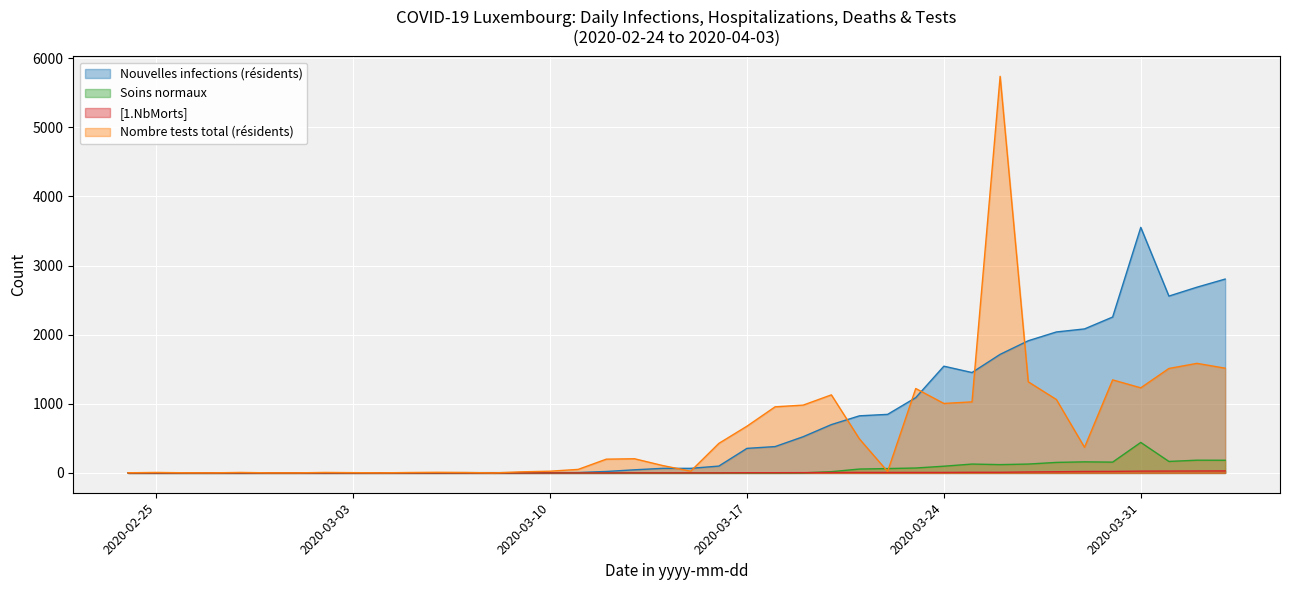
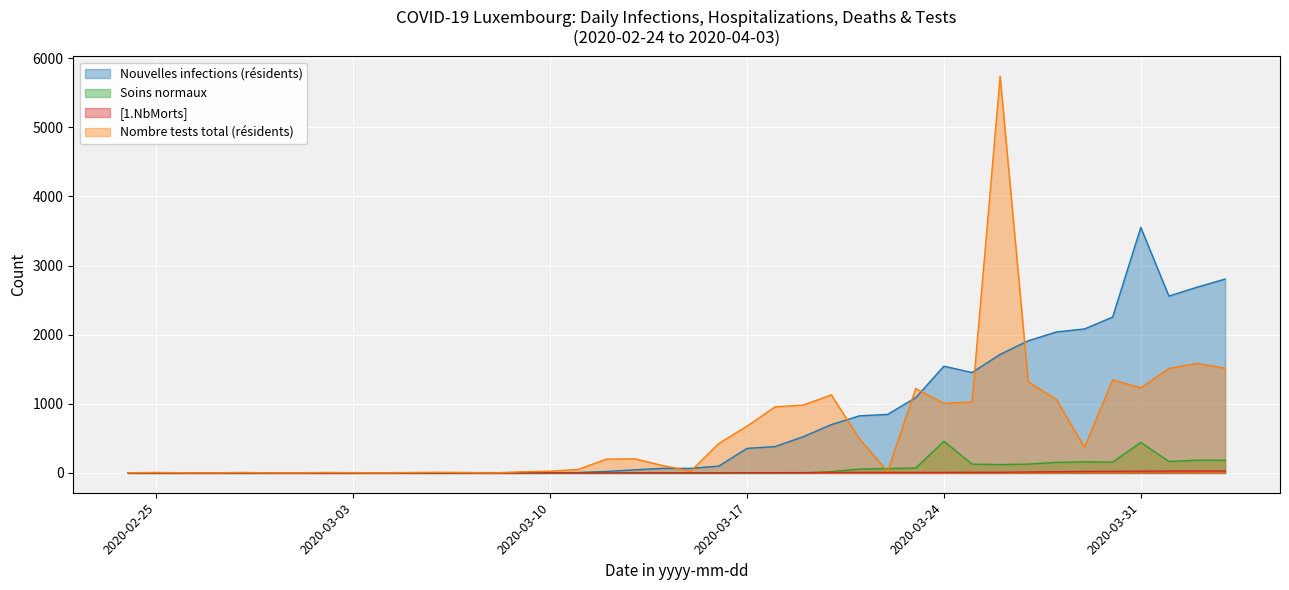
  {
    "Nouvelles infections (résidents)": {
      "2020-03-17": 400,
      "2020-03-24": 1500,
      "2020-03-31": 3600
    },
    "Soins normaux": {
-     "2020-03-24": 100,
+     "2020-03-24": 500,
      "2020-03-31": 400
    }
  }
